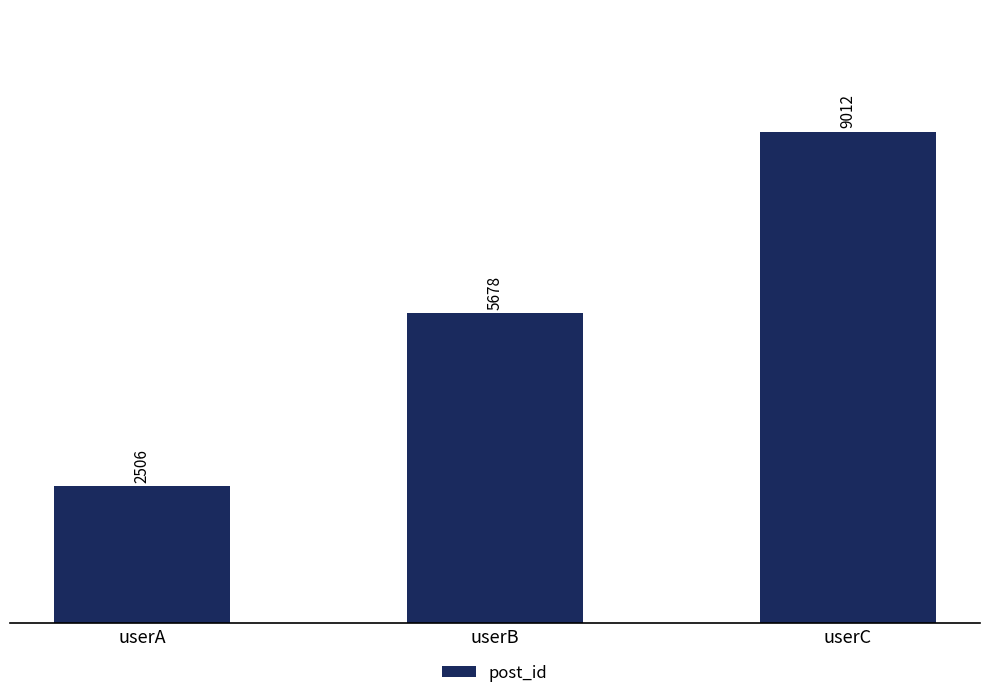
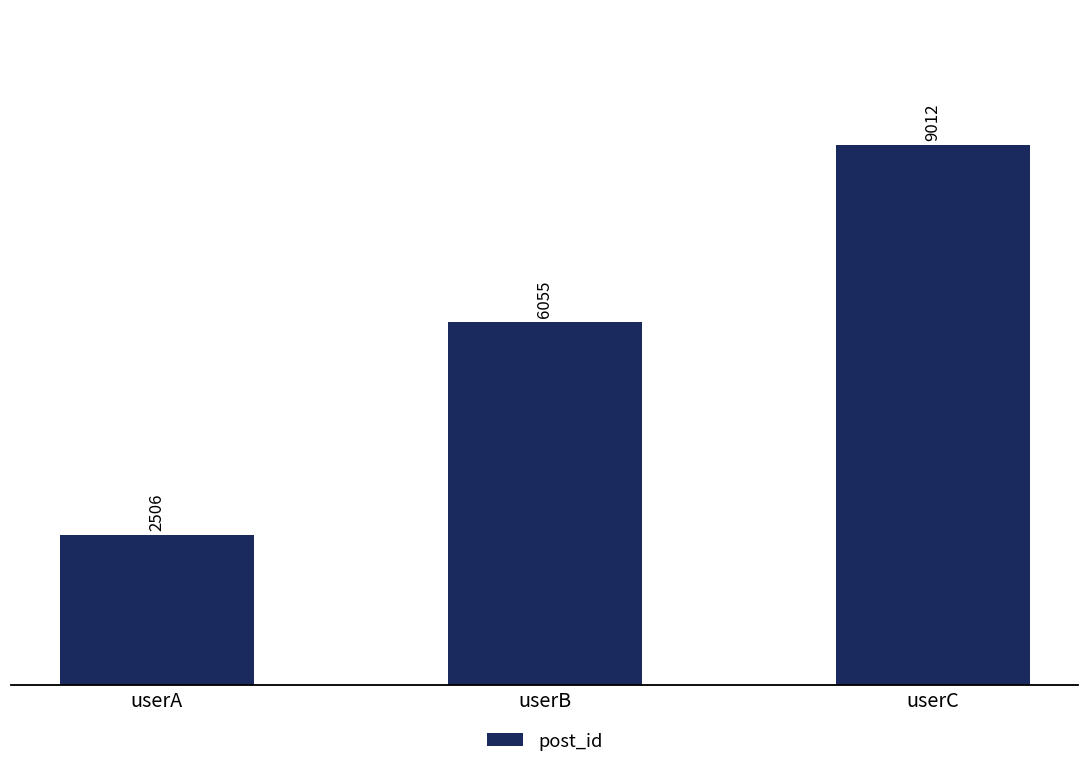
  {
    "userA": 2506,
-   "userB": 5678,
+   "userB": 6055,
    "userC": 9012
  }
